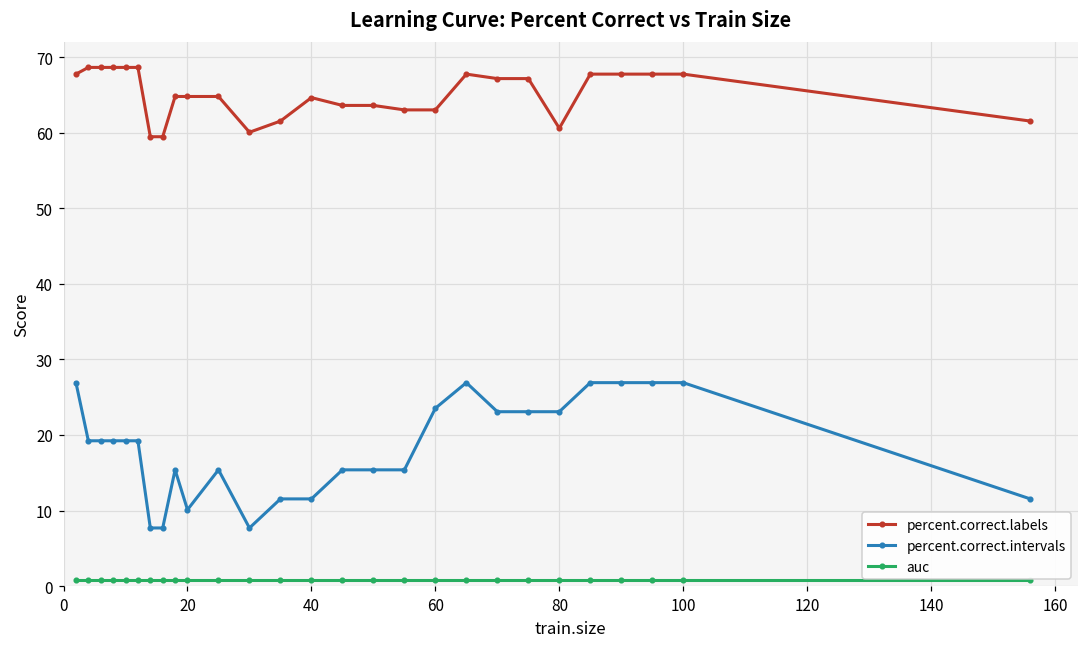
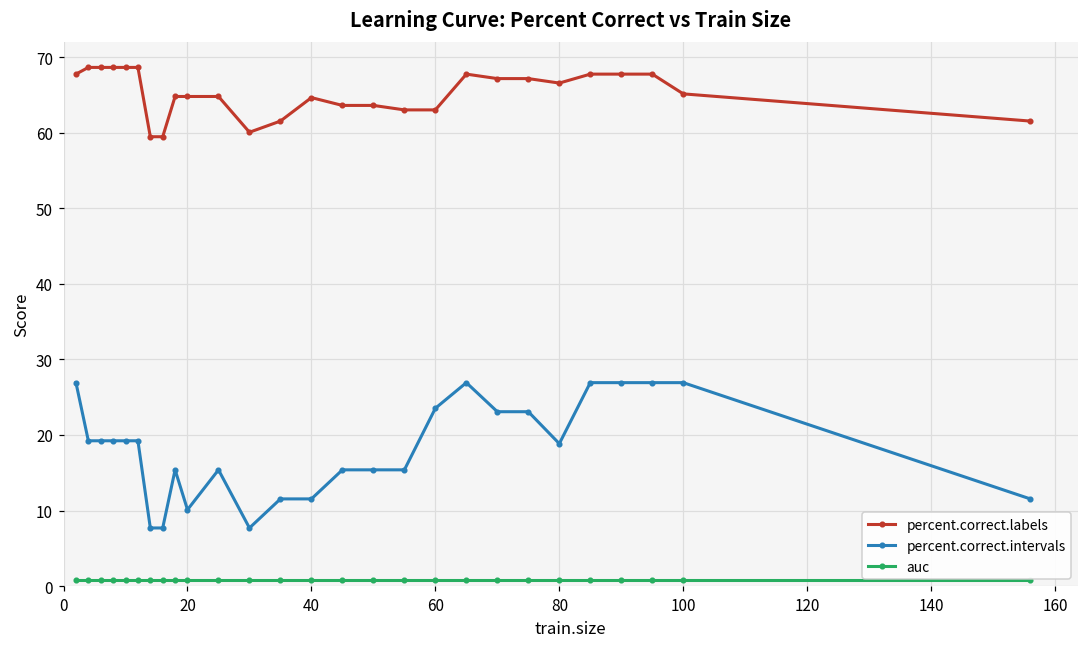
  {
    "percent.correct.labels": {
      "20": 65,
      "40": 65,
      "60": 63,
-     "80": 61,
-     "100": 68
+     "80": 67,
+     "100": 65
    },
    "percent.correct.intervals": {
      "20": 10,
      "40": 12,
      "60": 24,
-     "80": 23,
+     "80": 19,
      "100": 27
    },
    "auc": {
      "20": 1,
      "40": 1,
      "60": 1,
      "80": 1,
      "100": 1
    }
  }
